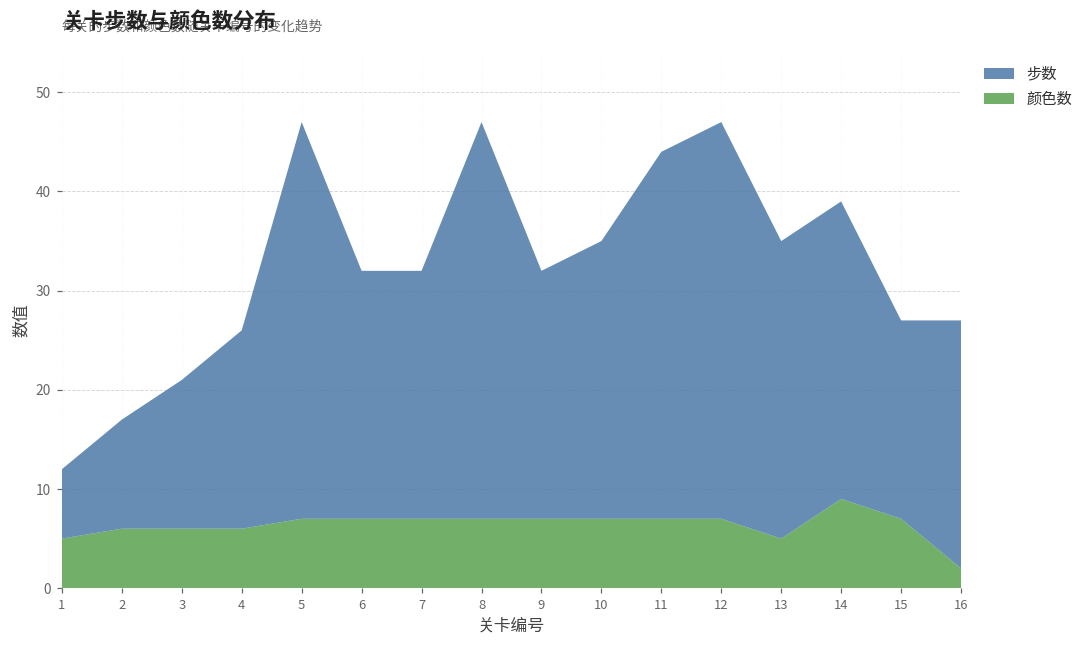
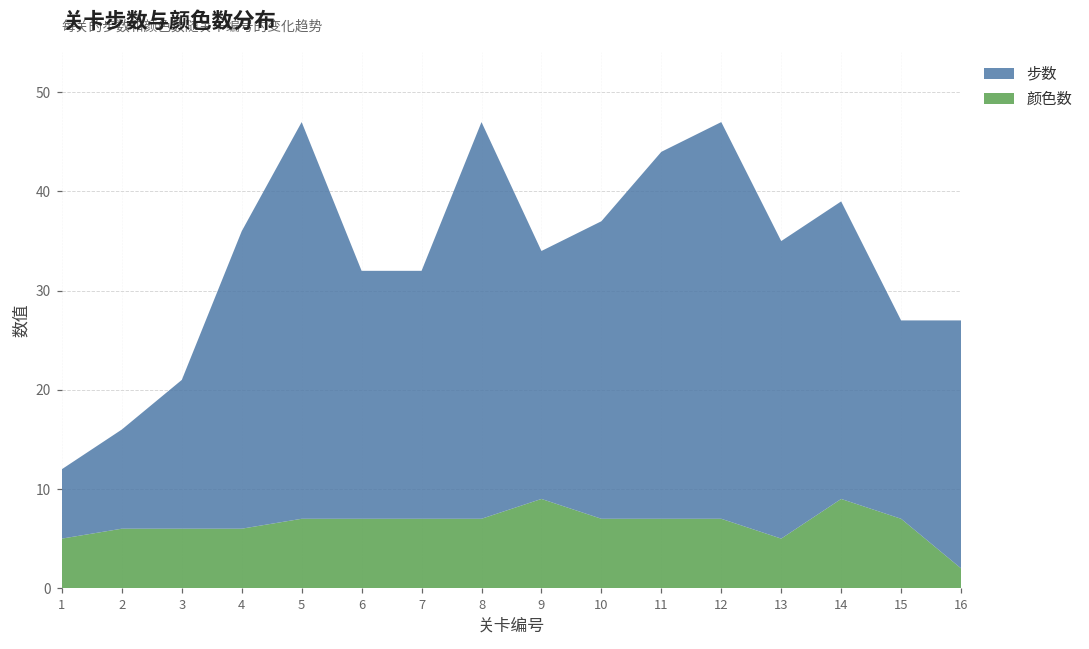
  {
    "颜色数": {
      "1": 5,
      "2": 6,
      "3": 6,
      "4": 6,
      "5": 7,
      "6": 7,
      "7": 7,
      "8": 7,
-     "9": 7,
+     "9": 9,
      "10": 7,
      "11": 7,
      "12": 7,
      "13": 5,
      "14": 9,
      "15": 7,
      "16": 2
    },
    "步数": {
      "1": 7,
-     "2": 11,
+     "2": 10,
      "3": 15,
-     "4": 20,
+     "4": 30,
      "5": 40,
      "6": 25,
      "7": 25,
      "8": 40,
      "9": 25,
-     "10": 28,
+     "10": 30,
      "11": 37,
      "12": 40,
      "13": 30,
      "14": 30,
      "15": 20,
      "16": 25
    }
  }
